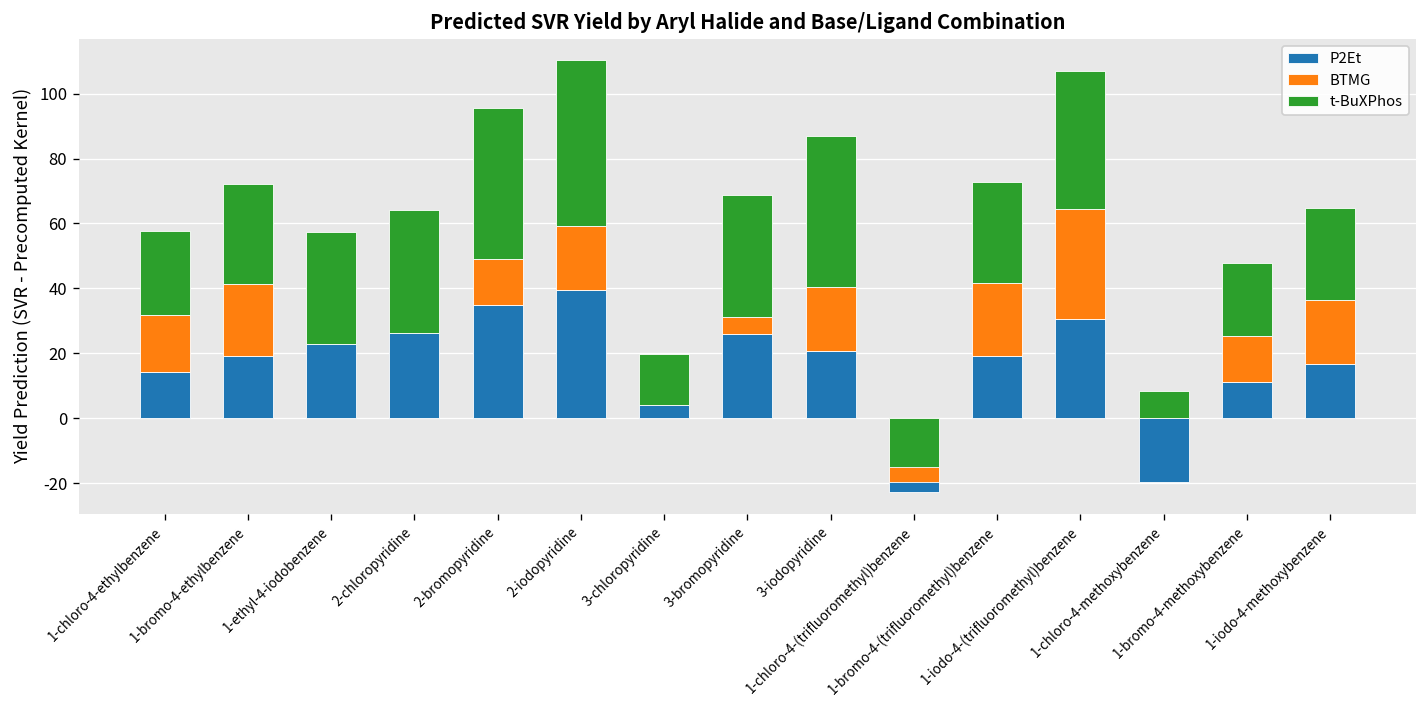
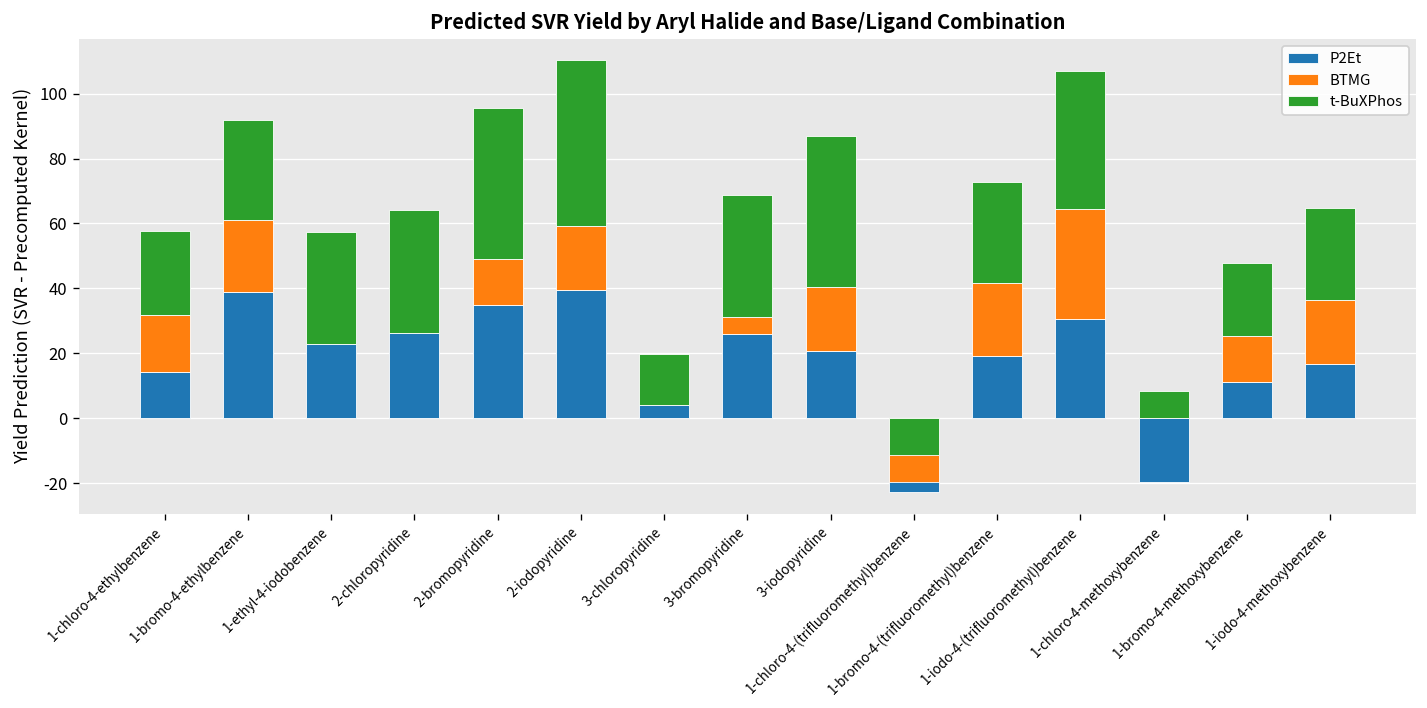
  {
    "P2Et": {
      "1-chloro-4-ethylbenzene": 14,
-     "1-bromo-4-ethylbenzene": 19,
+     "1-bromo-4-ethylbenzene": 39,
      "1-ethyl-4-iodobenzene": 23,
      "2-chloropyridine": 26,
      "2-bromopyridine": 35,
      "2-iodopyridine": 39,
      "3-chloropyridine": 4,
      "3-bromopyridine": 26,
      "3-iodopyridine": 21,
      "1-chloro-4-(trifluoromethyl)benzene": -23,
      "1-bromo-4-(trifluoromethyl)benzene": 19,
      "1-iodo-4-(trifluoromethyl)benzene": 31,
      "1-chloro-4-methoxybenzene": -20,
      "1-bromo-4-methoxybenzene": 11,
      "1-iodo-4-methoxybenzene": 17
    },
    "BTMG": {
      "1-chloro-4-ethylbenzene": 17,
      "1-bromo-4-ethylbenzene": 22,
      "1-ethyl-4-iodobenzene": 0,
      "2-chloropyridine": 0,
      "2-bromopyridine": 14,
      "2-iodopyridine": 20,
      "3-bromopyridine": 5,
      "3-iodopyridine": 20,
      "1-bromo-4-(trifluoromethyl)benzene": 22,
      "1-iodo-4-(trifluoromethyl)benzene": 34,
      "1-bromo-4-methoxybenzene": 14,
      "1-iodo-4-methoxybenzene": 20
    },
    "t-BuXPhos": {
      "1-chloro-4-ethylbenzene": 26,
      "1-bromo-4-ethylbenzene": 31,
      "1-ethyl-4-iodobenzene": 35,
      "2-chloropyridine": 38,
      "2-bromopyridine": 46,
      "2-iodopyridine": 51,
      "3-chloropyridine": 16,
      "3-bromopyridine": 37,
      "3-iodopyridine": 46,
-     "1-chloro-4-(trifluoromethyl)benzene": -15,
+     "1-chloro-4-(trifluoromethyl)benzene": -11,
      "1-bromo-4-(trifluoromethyl)benzene": 31,
      "1-iodo-4-(trifluoromethyl)benzene": 42,
      "1-chloro-4-methoxybenzene": 8,
      "1-bromo-4-methoxybenzene": 23,
      "1-iodo-4-methoxybenzene": 28
    }
  }
